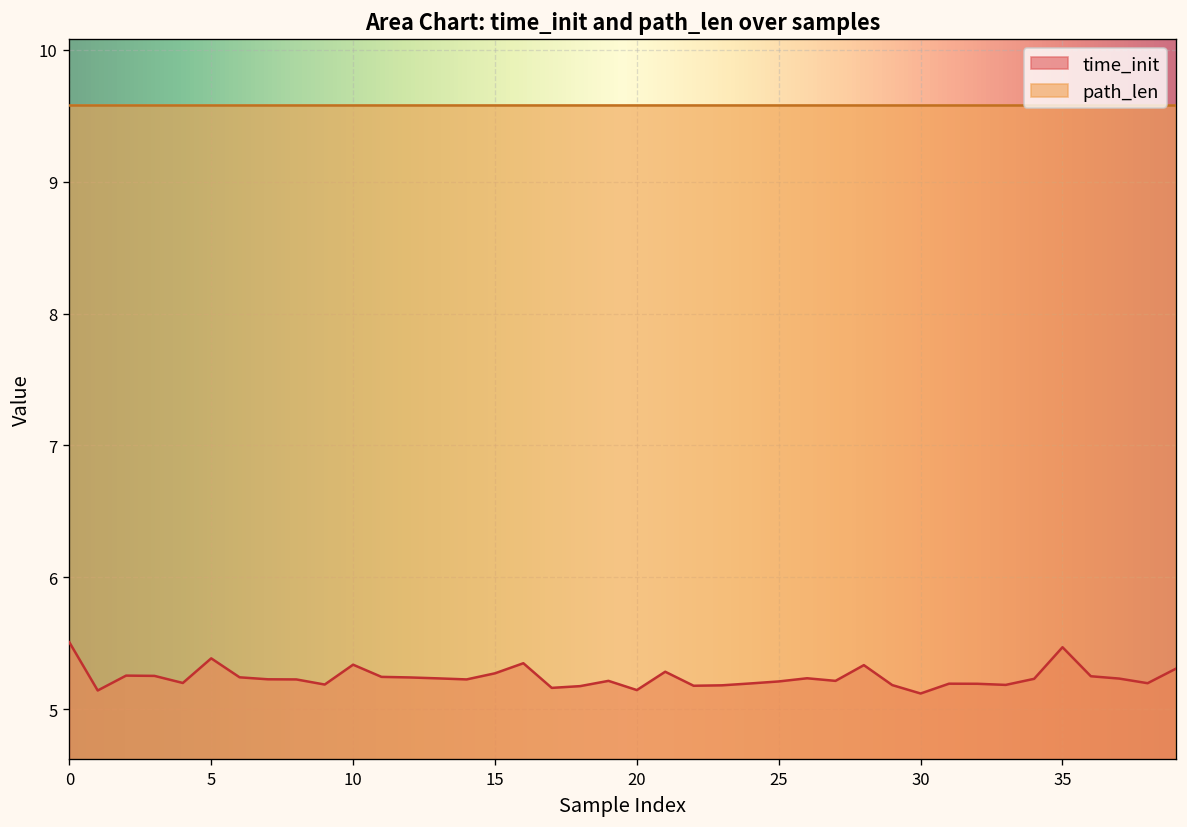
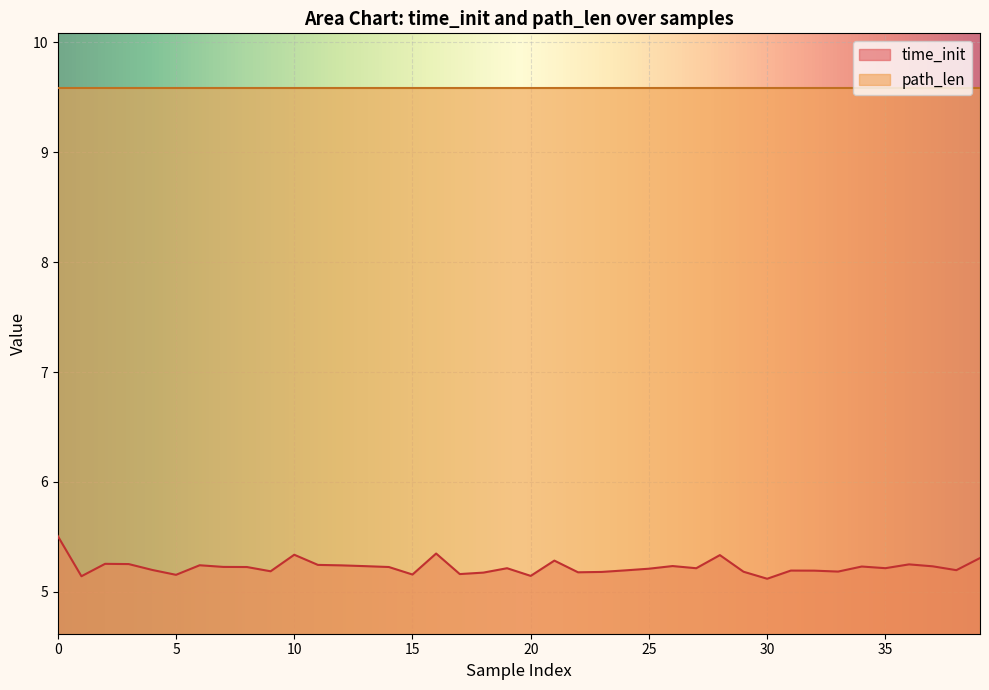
  {
    "time_init": {
      "0": 5.51,
-     "5": 5.39,
+     "5": 5.16,
      "10": 5.34,
-     "15": 5.27,
+     "15": 5.16,
      "20": 5.15,
      "25": 5.21,
      "30": 5.12,
-     "35": 5.47
+     "35": 5.22
    },
    "path_len": {
      "0": 9.58,
      "5": 9.58,
      "10": 9.58,
      "15": 9.58,
      "20": 9.58,
      "25": 9.58,
      "30": 9.58
    }
  }
